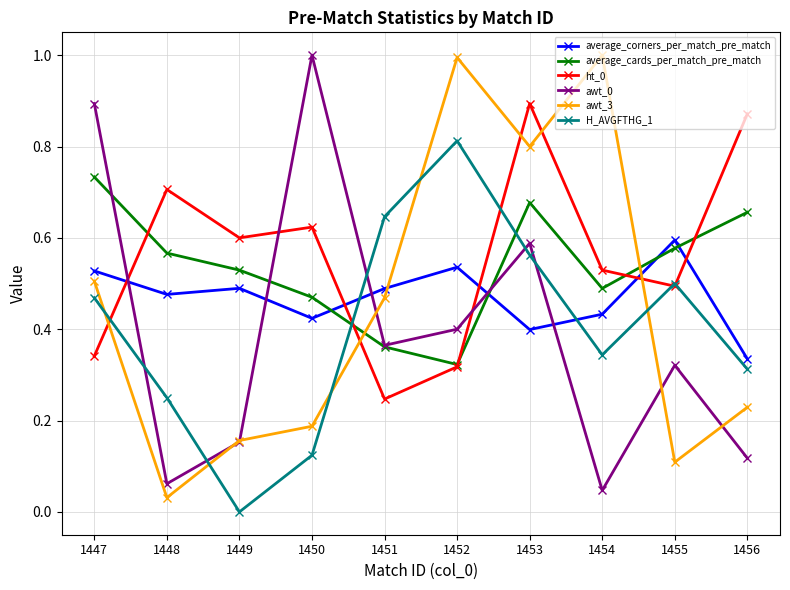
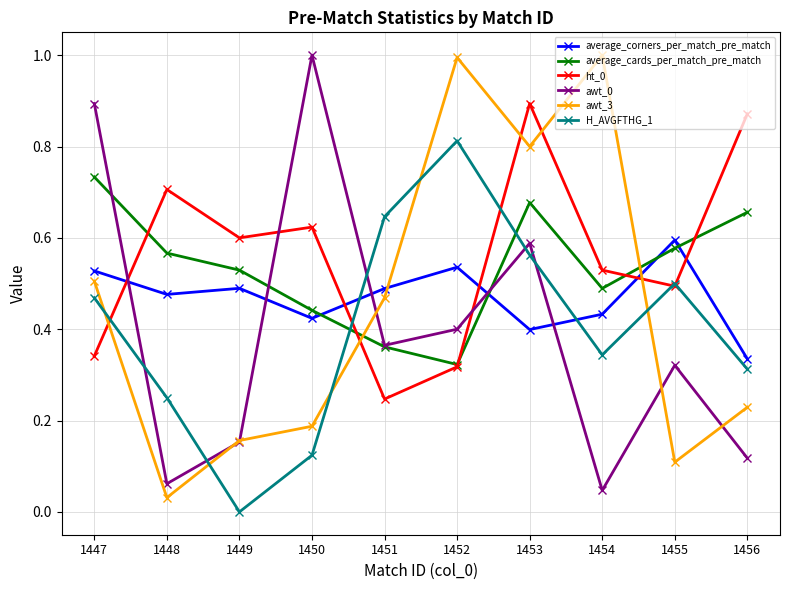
  {
    "average_corners_per_match_pre_match": {
      "1447": 0.53,
      "1448": 0.48,
      "1449": 0.49,
      "1450": 0.42,
      "1451": 0.49,
      "1452": 0.54,
      "1453": 0.40,
      "1454": 0.43,
      "1455": 0.60,
      "1456": 0.33
    },
    "average_cards_per_match_pre_match": {
      "1447": 0.73,
      "1448": 0.57,
      "1449": 0.53,
-     "1450": 0.47,
+     "1450": 0.44,
      "1453": 0.68,
      "1454": 0.49,
      "1455": 0.58,
      "1456": 0.66
    },
    "ht_0": {
      "1447": 0.34,
      "1448": 0.71,
      "1449": 0.60,
      "1450": 0.62,
      "1451": 0.25,
      "1453": 0.89,
      "1454": 0.53,
      "1455": 0.49
    },
    "awt_0": {
      "1447": 0.89,
      "1448": 0.06,
      "1450": 1.00,
      "1452": 0.40,
      "1453": 0.59,
      "1454": 0.05,
      "1455": 0.32,
      "1456": 0.12
    },
    "awt_3": {
      "1447": 0.51,
      "1448": 0.03,
      "1450": 0.19,
      "1451": 0.47,
      "1452": 0.99,
      "1453": 0.80,
      "1455": 0.11,
      "1456": 0.23
    },
    "H_AVGFTHG_1": {
      "1447": 0.47,
      "1448": 0.25,
      "1449": 0.00,
      "1450": 0.12,
      "1451": 0.65,
      "1452": 0.81,
      "1453": 0.56,
      "1454": 0.34,
      "1455": 0.50,
      "1456": 0.31
    }
  }
